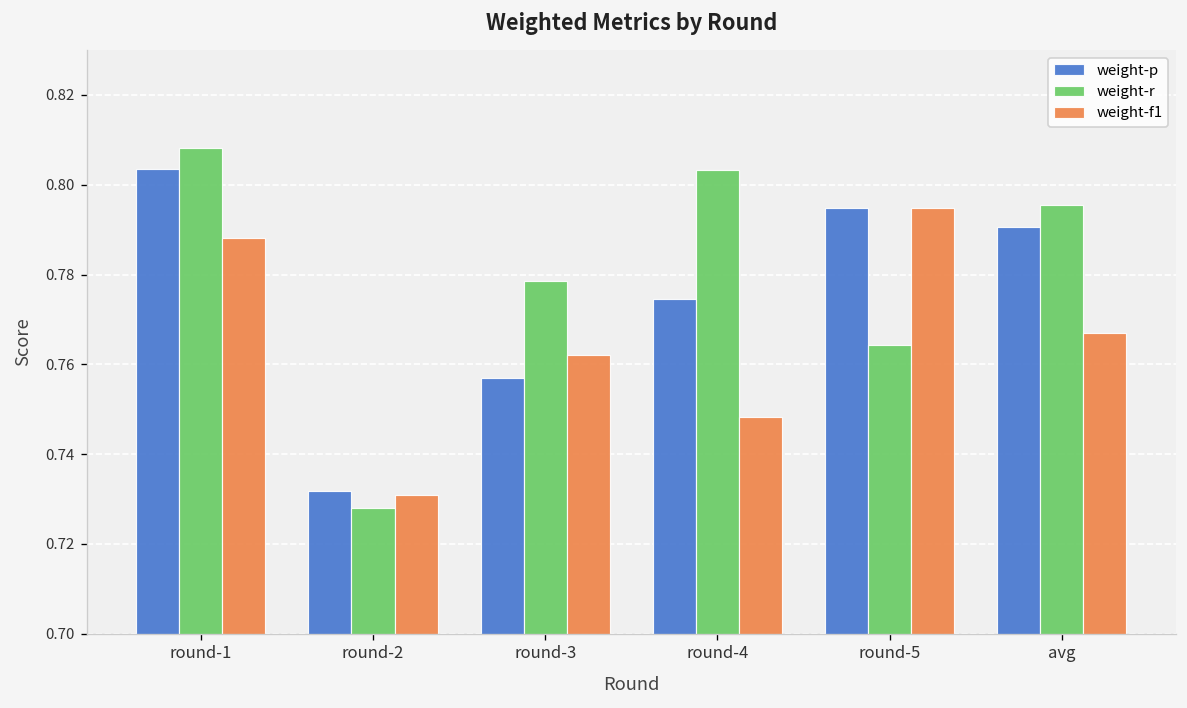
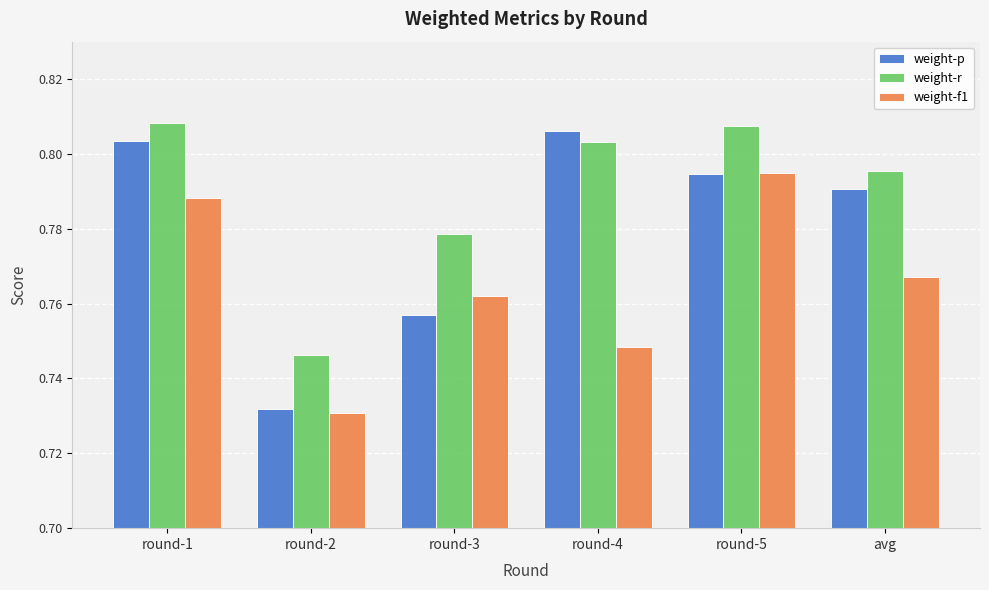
  {
    "weight-p": {
      "round-1": 0.803,
      "round-2": 0.732,
      "round-3": 0.757,
-     "round-4": 0.775,
+     "round-4": 0.806,
      "round-5": 0.795,
      "avg": 0.791
    },
    "weight-r": {
      "round-1": 0.808,
-     "round-2": 0.728,
+     "round-2": 0.746,
      "round-3": 0.779,
      "round-4": 0.803,
-     "round-5": 0.764,
+     "round-5": 0.807,
      "avg": 0.795
    },
    "weight-f1": {
      "round-1": 0.788,
      "round-2": 0.731,
      "round-3": 0.762,
      "round-4": 0.748,
      "round-5": 0.795,
      "avg": 0.767
    }
  }
